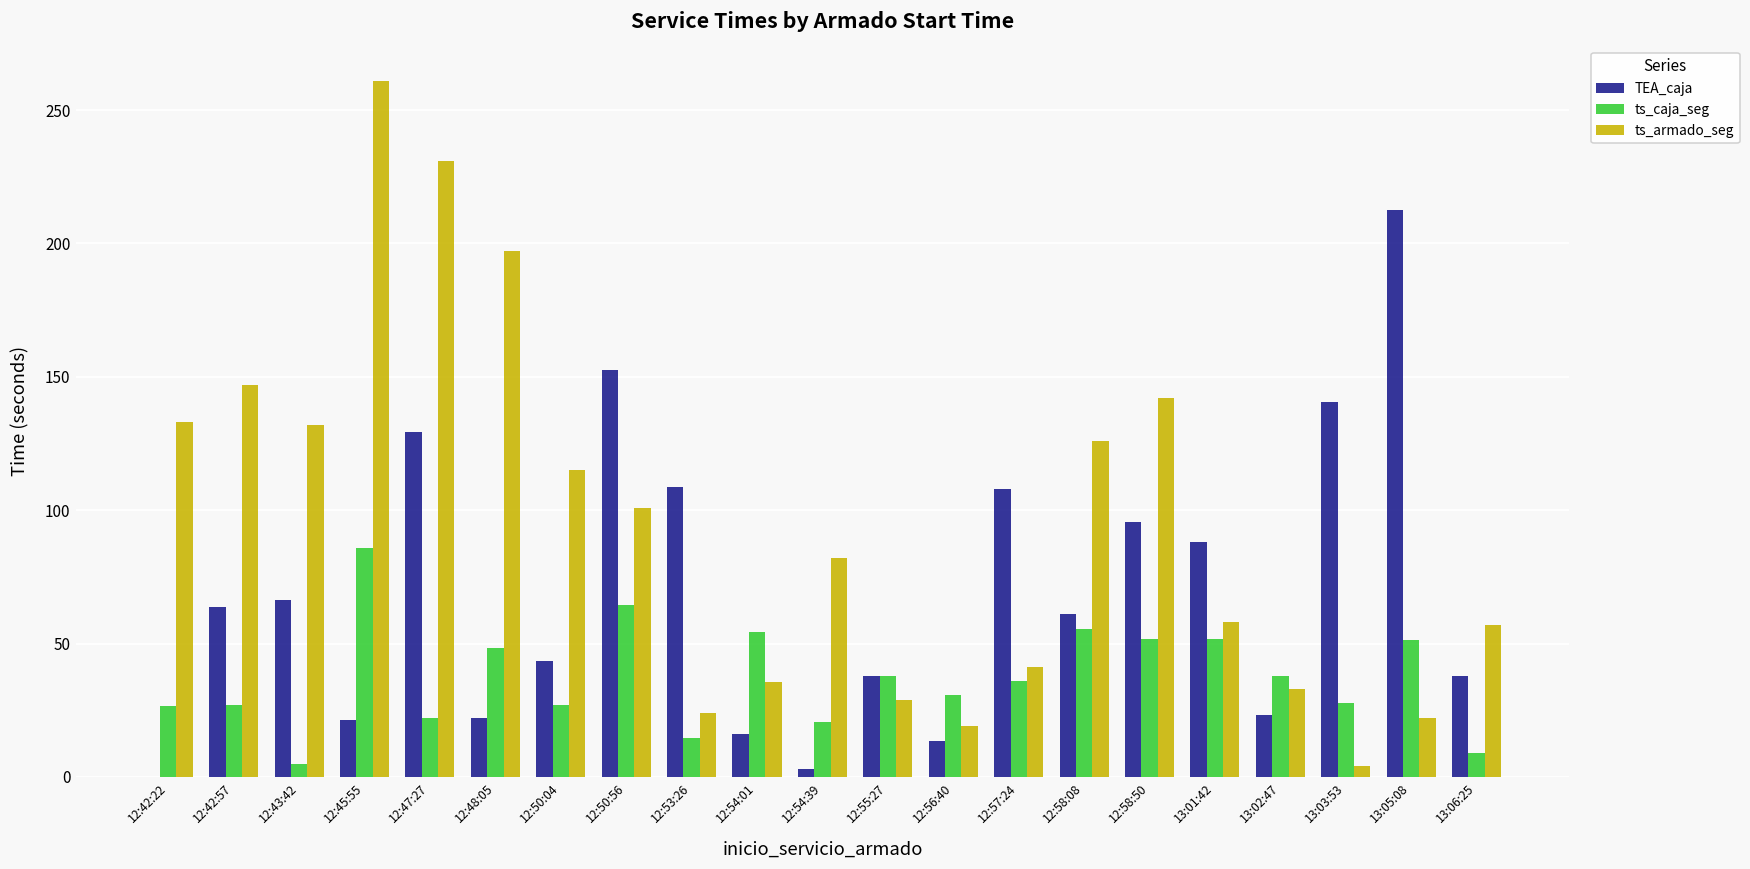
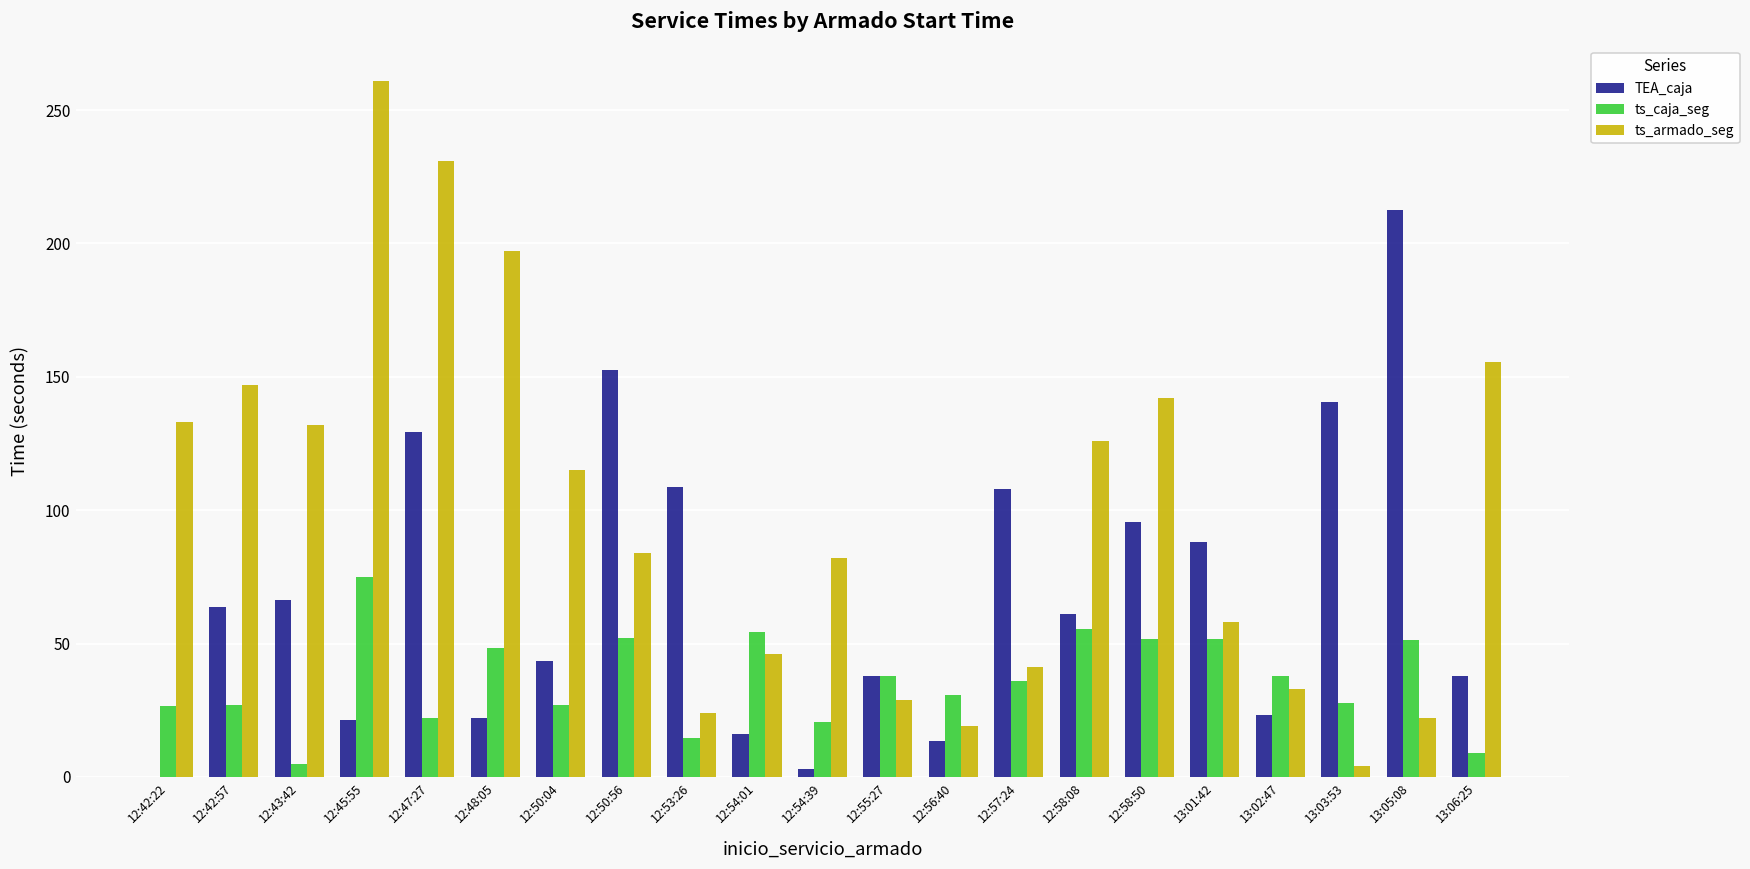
  {
    "TEA_caja": {
      "12:42:22": 0,
      "12:42:57": 64,
      "12:43:42": 66,
      "12:45:55": 21,
      "12:47:27": 129,
      "12:48:05": 22,
      "12:50:04": 43,
      "12:50:56": 153,
      "12:53:26": 109,
      "12:54:01": 16,
      "12:54:39": 3,
      "12:55:27": 38,
      "12:56:40": 13,
      "12:57:24": 108,
      "12:58:08": 61,
      "12:58:50": 96,
      "13:01:42": 88,
      "13:02:47": 23,
      "13:03:53": 141,
      "13:05:08": 212,
      "13:06:25": 38
    },
    "ts_caja_seg": {
      "12:42:22": 27,
      "12:42:57": 27,
      "12:43:42": 5,
-     "12:45:55": 86,
+     "12:45:55": 75,
      "12:47:27": 22,
      "12:48:05": 48,
      "12:50:04": 27,
-     "12:50:56": 64,
+     "12:50:56": 52,
      "12:53:26": 15,
      "12:54:01": 54,
      "12:54:39": 21,
      "12:55:27": 38,
      "12:56:40": 31,
      "12:57:24": 36,
      "12:58:08": 56,
      "12:58:50": 52,
      "13:01:42": 52,
      "13:02:47": 38,
      "13:03:53": 28,
      "13:05:08": 51,
      "13:06:25": 9
    },
    "ts_armado_seg": {
      "12:42:22": 133,
      "12:42:57": 147,
      "12:43:42": 132,
      "12:45:55": 261,
      "12:47:27": 231,
      "12:48:05": 197,
      "12:50:04": 115,
-     "12:50:56": 101,
+     "12:50:56": 84,
      "12:53:26": 24,
-     "12:54:01": 36,
+     "12:54:01": 46,
      "12:54:39": 82,
      "12:55:27": 29,
      "12:56:40": 19,
      "12:57:24": 41,
      "12:58:08": 126,
      "12:58:50": 142,
      "13:01:42": 58,
      "13:02:47": 33,
      "13:03:53": 4,
      "13:05:08": 22,
-     "13:06:25": 57
+     "13:06:25": 156
    }
  }
